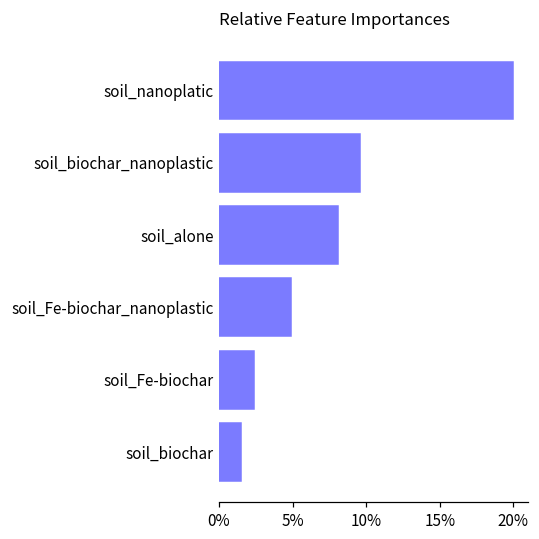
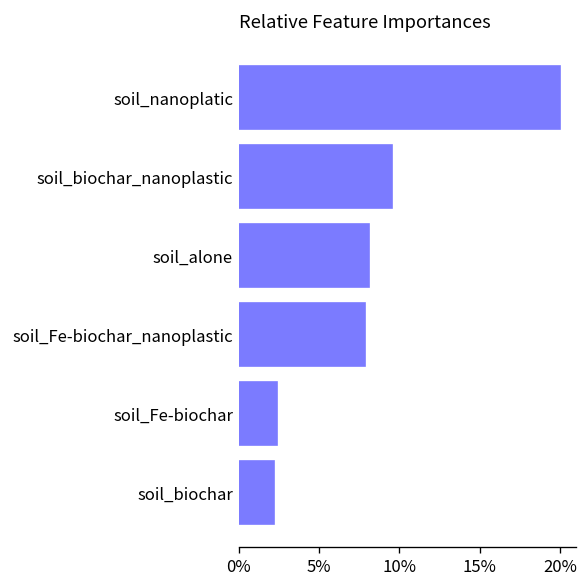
  {
    "soil_nanoplatic": "20.0%",
    "soil_biochar_nanoplastic": "9.6%",
    "soil_alone": "8.1%",
-   "soil_Fe-biochar_nanoplastic": "4.9%",
+   "soil_Fe-biochar_nanoplastic": "7.8%",
    "soil_Fe-biochar": "2.4%",
-   "soil_biochar": "1.5%"
+   "soil_biochar": "2.2%"
  }
